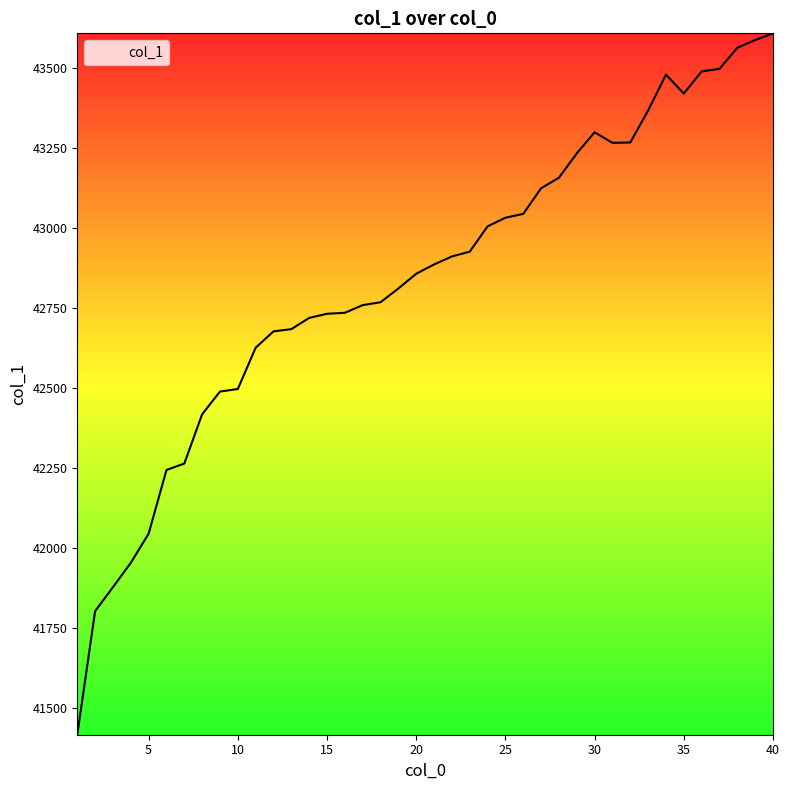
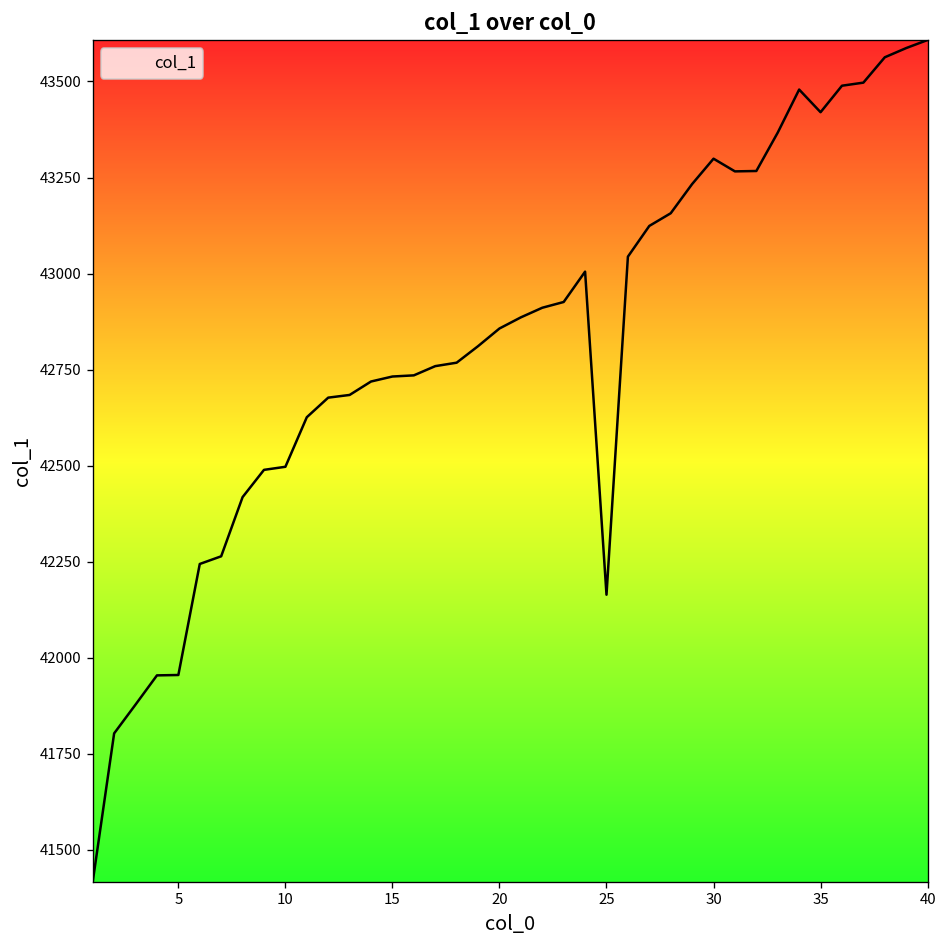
  {
-   "5": 42050,
+   "5": 41960,
    "10": 42500,
    "15": 42730,
    "20": 42860,
-   "25": 43030,
+   "25": 42160,
    "30": 43300,
    "35": 43420,
    "40": 43610
  }
